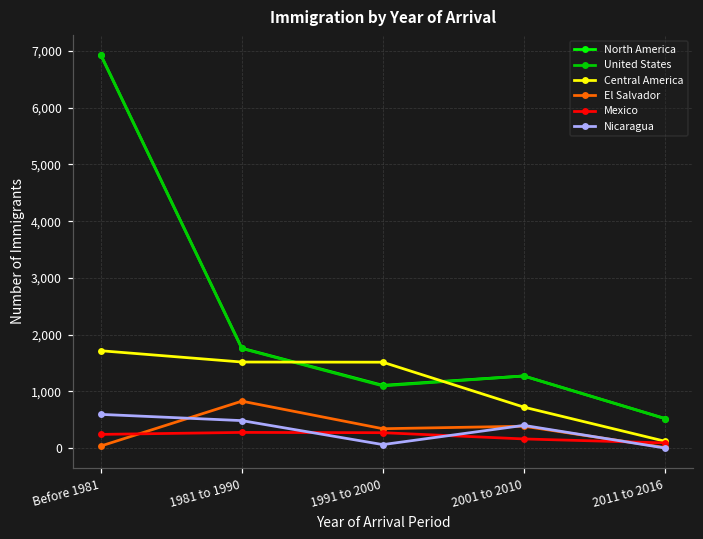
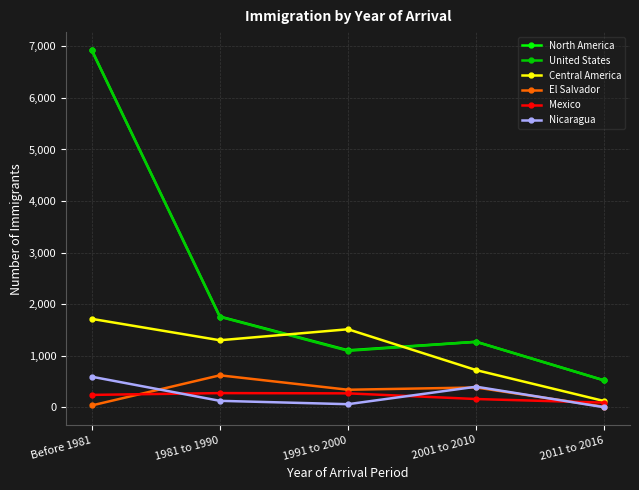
  {
    "Central America": {
      "Before 1981": "1,700",
-     "1981 to 1990": "1,500",
+     "1981 to 1990": "1,300",
      "1991 to 2000": "1,500",
      "2001 to 2010": "700"
    },
    "El Salvador": {
      "Before 1981": "0",
-     "1981 to 1990": "800",
+     "1981 to 1990": "600",
      "1991 to 2000": "300"
    },
    "Mexico": {
      "Before 1981": "200",
      "1981 to 1990": "300",
      "1991 to 2000": "300",
      "2001 to 2010": "200"
    },
    "Nicaragua": {
      "Before 1981": "600",
-     "1981 to 1990": "500",
+     "1981 to 1990": "100",
      "1991 to 2000": "100"
    }
  }
